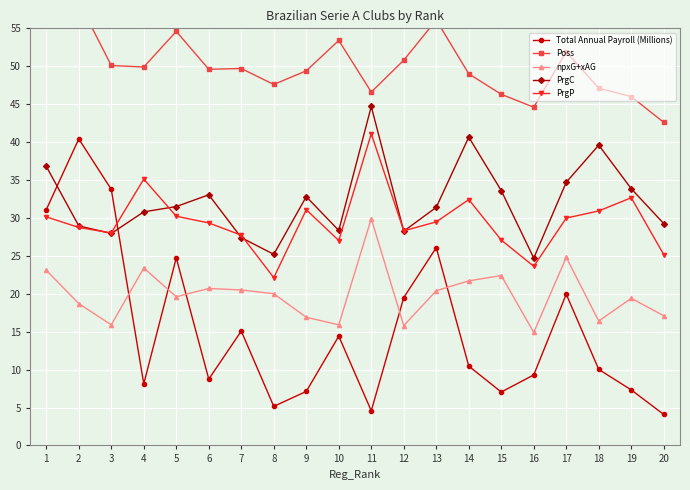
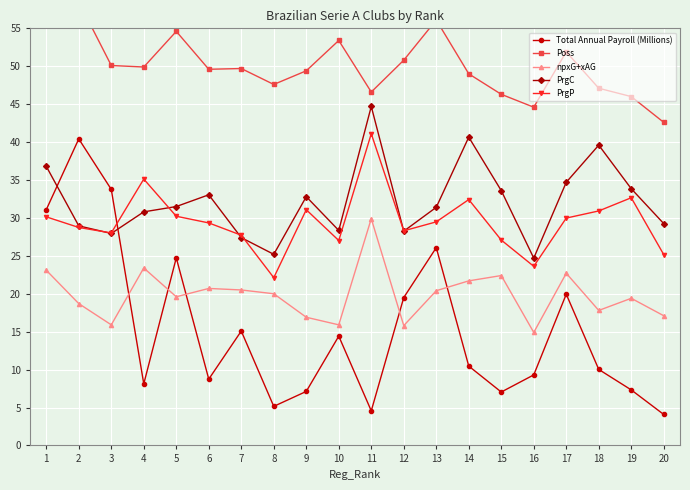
  {
    "npxG+xAG": {
      "1": 23,
      "2": 19,
      "3": 16,
      "4": 23,
      "5": 20,
      "6": 21,
      "7": 21,
      "8": 20,
      "9": 17,
      "10": 16,
      "11": 30,
      "12": 16,
      "13": 20,
      "14": 22,
      "15": 22,
      "16": 15,
-     "17": 25,
-     "18": 16,
+     "17": 23,
+     "18": 18,
      "19": 19,
      "20": 17
    }
  }
